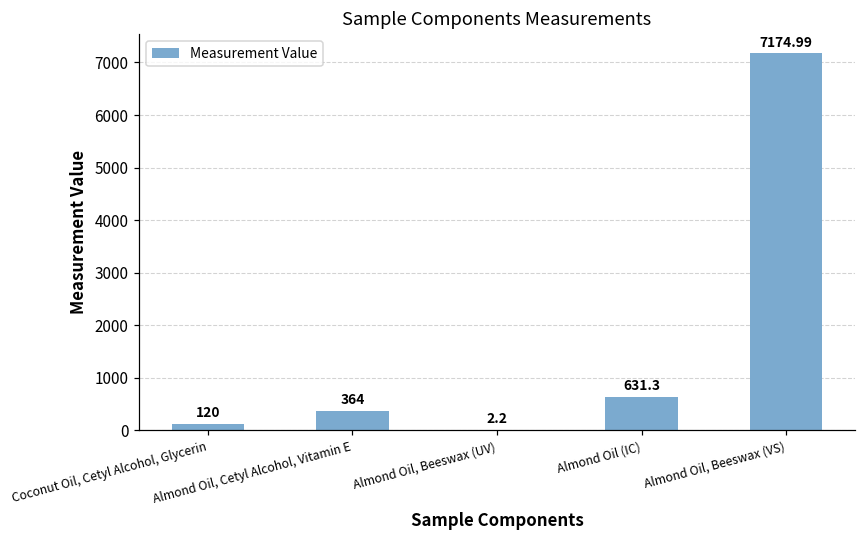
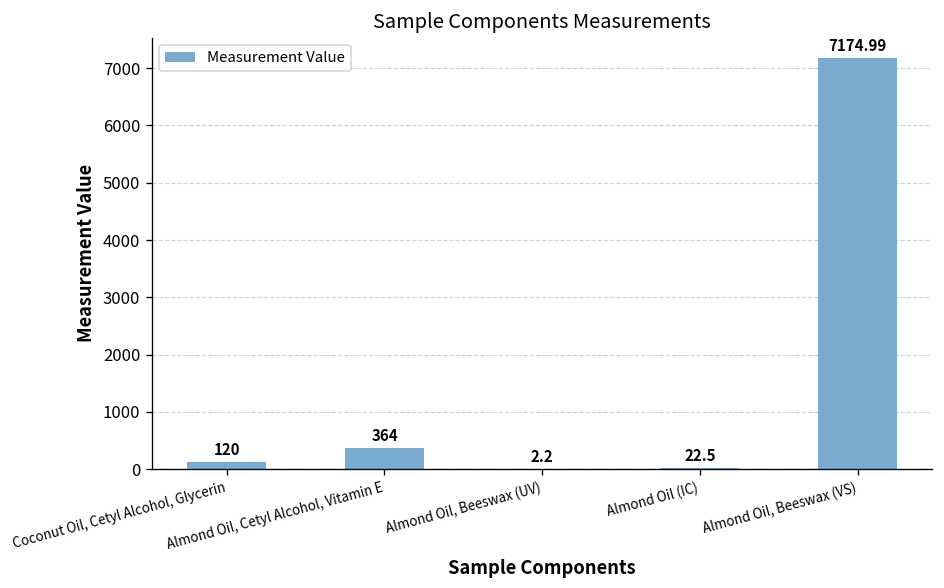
  {
    "Coconut Oil, Cetyl Alcohol, Glycerin": 120,
    "Almond Oil, Cetyl Alcohol, Vitamin E": 364,
    "Almond Oil, Beeswax (UV)": 2.2,
-   "Almond Oil (IC)": 631.3,
+   "Almond Oil (IC)": 22.5,
    "Almond Oil, Beeswax (VS)": 7174.99
  }
